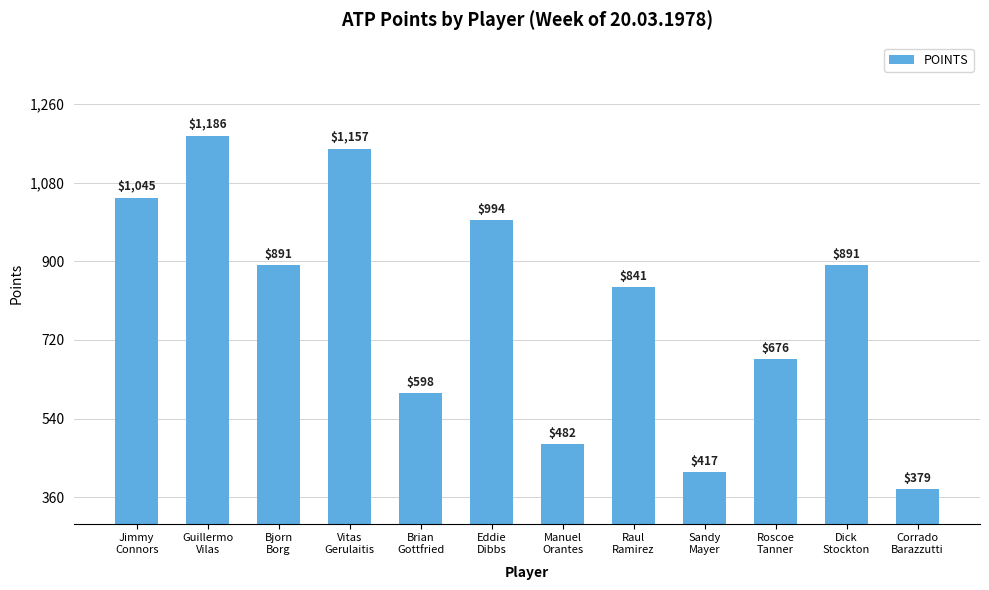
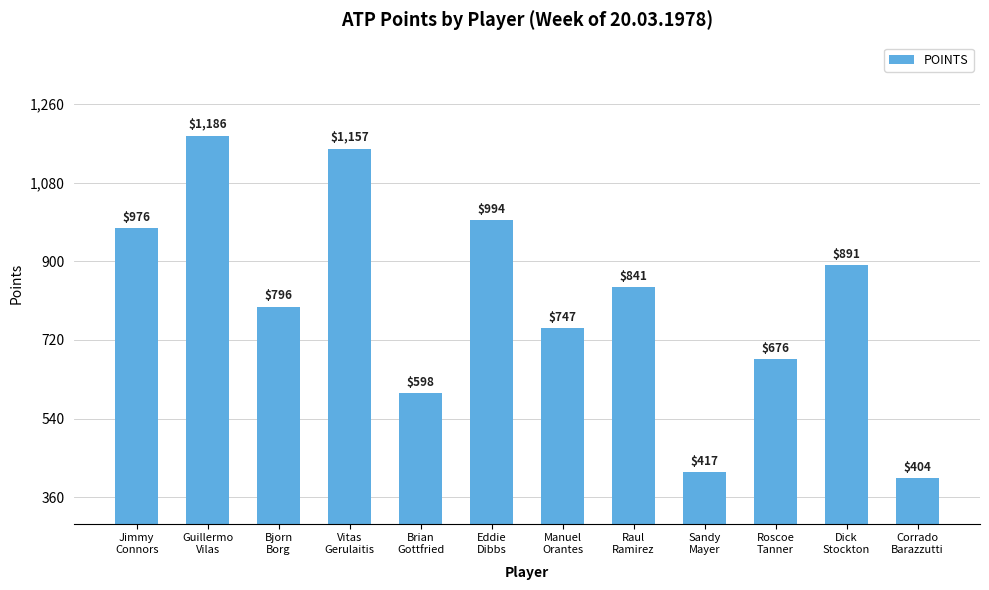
  {
-   "Jimmy Connors": "$1,045",
+   "Jimmy Connors": "$976",
    "Guillermo Vilas": "$1,186",
-   "Bjorn Borg": "$891",
+   "Bjorn Borg": "$796",
    "Vitas Gerulaitis": "$1,157",
    "Brian Gottfried": "$598",
    "Eddie Dibbs": "$994",
-   "Manuel Orantes": "$482",
+   "Manuel Orantes": "$747",
    "Raul Ramirez": "$841",
    "Sandy Mayer": "$417",
    "Roscoe Tanner": "$676",
    "Dick Stockton": "$891",
-   "Corrado Barazzutti": "$379"
+   "Corrado Barazzutti": "$404"
  }
